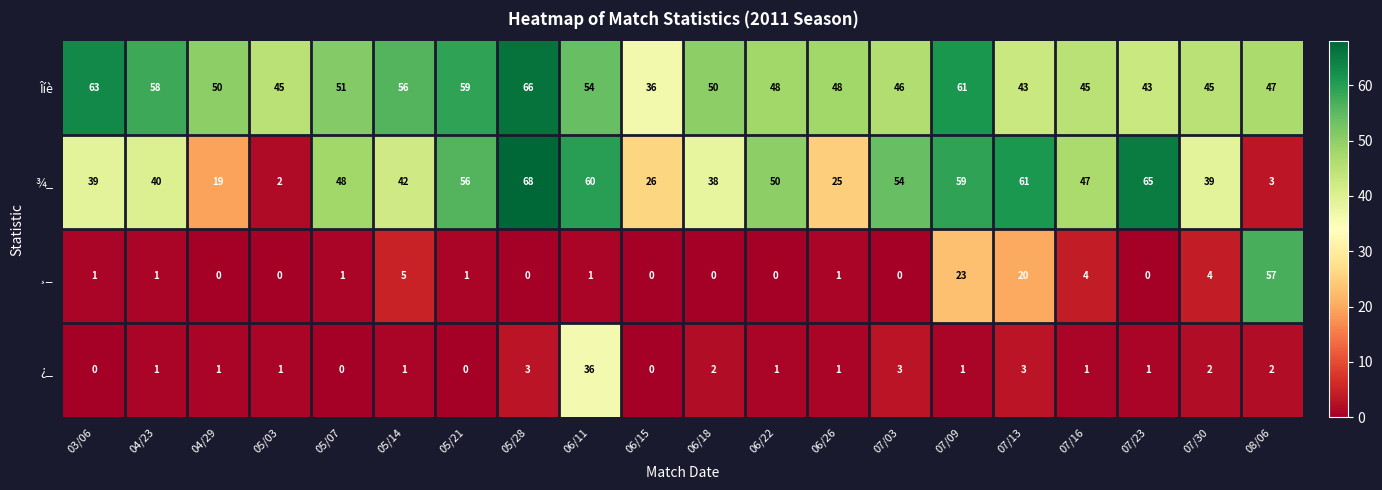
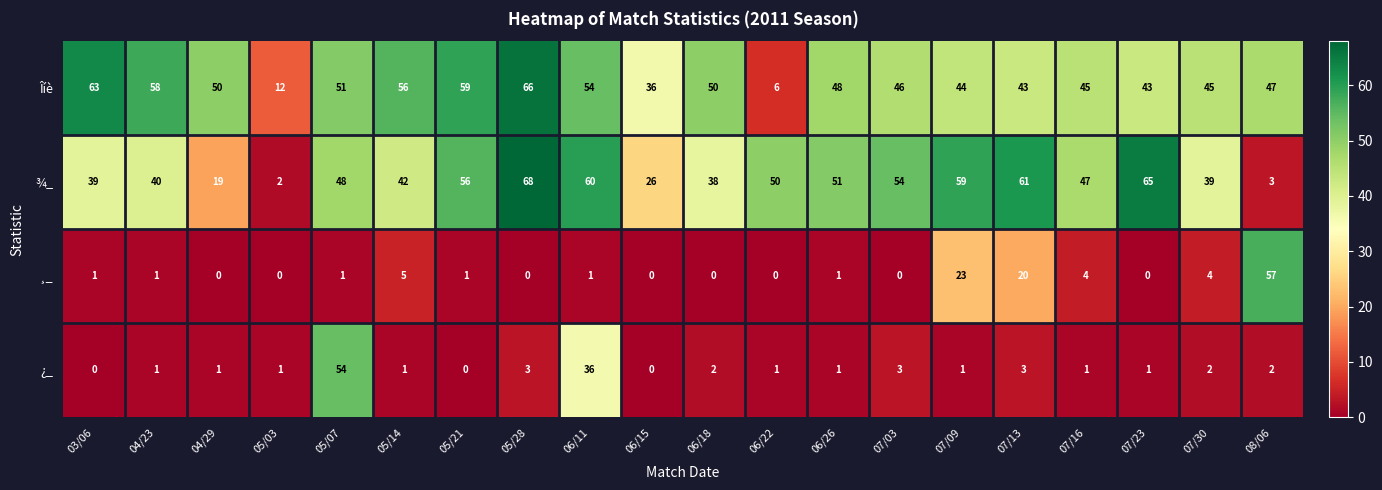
  {
    "Îíè": {
      "03/06": 63,
      "04/23": 58,
      "04/29": 50,
-     "05/03": 45,
+     "05/03": 12,
      "05/07": 51,
      "05/14": 56,
      "05/21": 59,
      "05/28": 66,
      "06/11": 54,
      "06/15": 36,
      "06/18": 50,
-     "06/22": 48,
+     "06/22": 6,
      "06/26": 48,
      "07/03": 46,
-     "07/09": 61,
+     "07/09": 44,
      "07/13": 43,
      "07/16": 45,
      "07/23": 43,
      "07/30": 45,
      "08/06": 47
    },
    "¾_": {
      "03/06": 39,
      "04/23": 40,
      "04/29": 19,
      "05/03": 2,
      "05/07": 48,
      "05/14": 42,
      "05/21": 56,
      "05/28": 68,
      "06/11": 60,
      "06/15": 26,
      "06/18": 38,
      "06/22": 50,
-     "06/26": 25,
+     "06/26": 51,
      "07/03": 54,
      "07/09": 59,
      "07/13": 61,
      "07/16": 47,
      "07/23": 65,
      "07/30": 39,
      "08/06": 3
    },
    "¸_": {
      "03/06": 1,
      "04/23": 1,
      "04/29": 0,
      "05/03": 0,
      "05/07": 1,
      "05/14": 5,
      "05/21": 1,
      "05/28": 0,
      "06/11": 1,
      "06/15": 0,
      "06/18": 0,
      "06/22": 0,
      "06/26": 1,
      "07/03": 0,
      "07/09": 23,
      "07/13": 20,
      "07/16": 4,
      "07/23": 0,
      "07/30": 4,
      "08/06": 57
    },
    "¿_": {
      "03/06": 0,
      "04/23": 1,
      "04/29": 1,
      "05/03": 1,
-     "05/07": 0,
+     "05/07": 54,
      "05/14": 1,
      "05/21": 0,
      "05/28": 3,
      "06/11": 36,
      "06/15": 0,
      "06/18": 2,
      "06/22": 1,
      "06/26": 1,
      "07/03": 3,
      "07/09": 1,
      "07/13": 3,
      "07/16": 1,
      "07/23": 1,
      "07/30": 2,
      "08/06": 2
    }
  }
